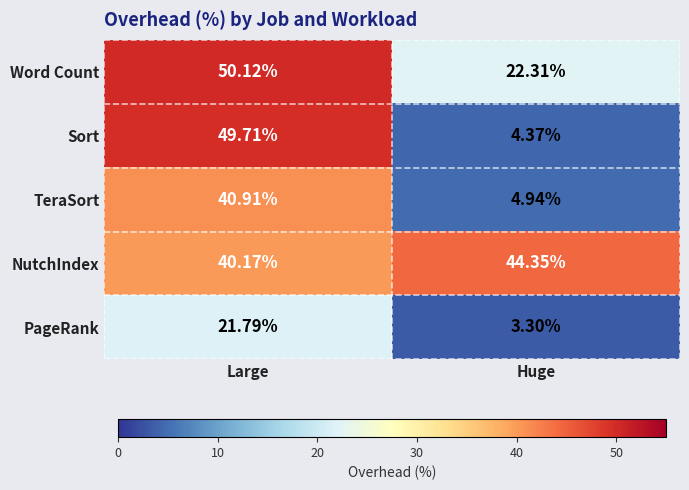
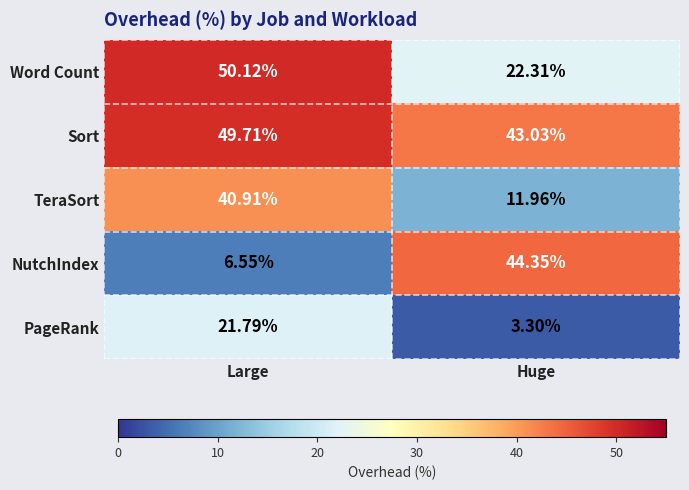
  {
    "Word Count": {
      "Large": "50.12%",
      "Huge": "22.31%"
    },
    "Sort": {
      "Large": "49.71%",
-     "Huge": "4.37%"
+     "Huge": "43.03%"
    },
    "TeraSort": {
      "Large": "40.91%",
-     "Huge": "4.94%"
+     "Huge": "11.96%"
    },
    "NutchIndex": {
-     "Large": "40.17%",
+     "Large": "6.55%",
      "Huge": "44.35%"
    },
    "PageRank": {
      "Large": "21.79%",
      "Huge": "3.30%"
    }
  }
